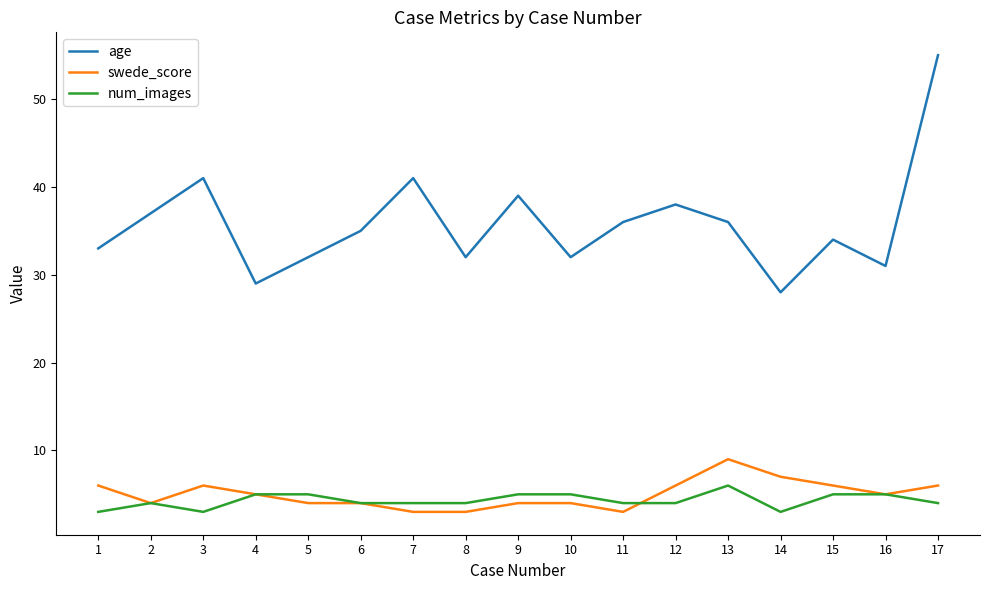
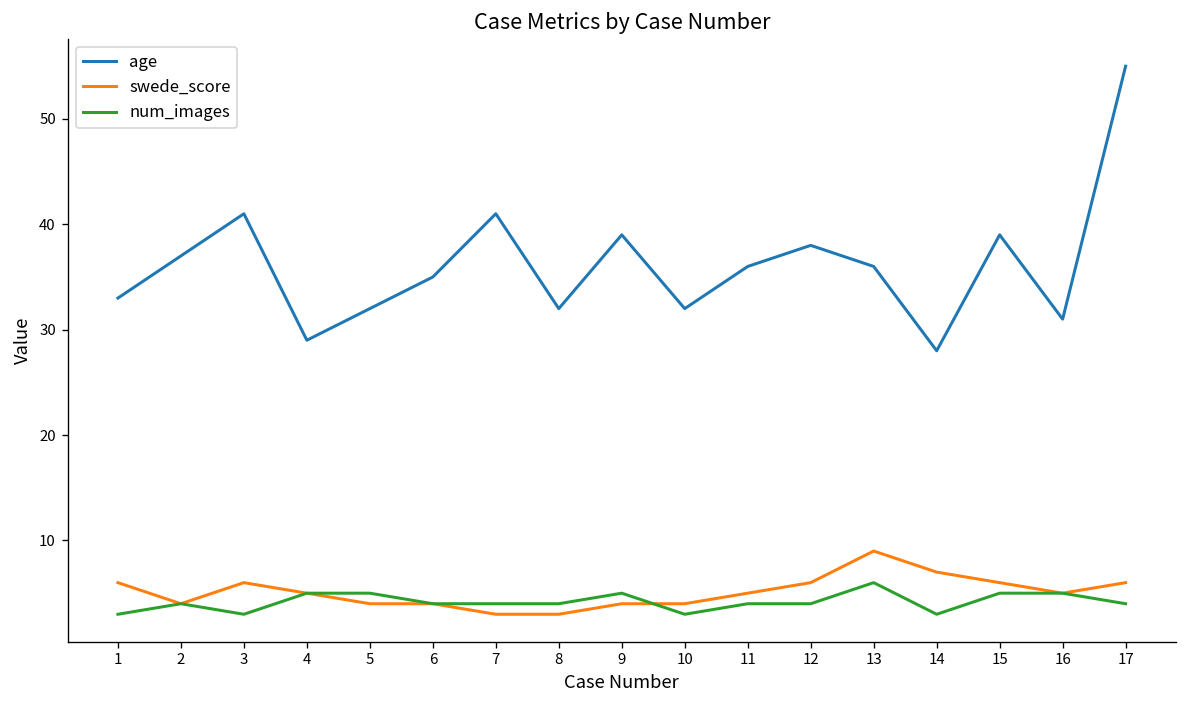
  {
    "age": {
      "1": 33,
      "2": 37,
      "3": 41,
      "4": 29,
      "5": 32,
      "6": 35,
      "7": 41,
      "8": 32,
      "9": 39,
      "10": 32,
      "11": 36,
      "12": 38,
      "13": 36,
      "14": 28,
-     "15": 34,
+     "15": 39,
      "16": 31,
      "17": 55
    },
    "swede_score": {
      "1": 6,
      "3": 6,
      "5": 4,
      "7": 3,
      "8": 3,
      "9": 4,
      "10": 4,
-     "11": 3,
+     "11": 5,
      "12": 6,
      "13": 9,
      "14": 7,
      "15": 6,
      "17": 6
    },
    "num_images": {
      "1": 3,
      "3": 3,
      "5": 5,
      "7": 4,
      "8": 4,
      "9": 5,
-     "10": 5,
+     "10": 3,
      "11": 4,
      "12": 4,
      "13": 6,
      "14": 3,
      "15": 5,
      "17": 4
    }
  }
